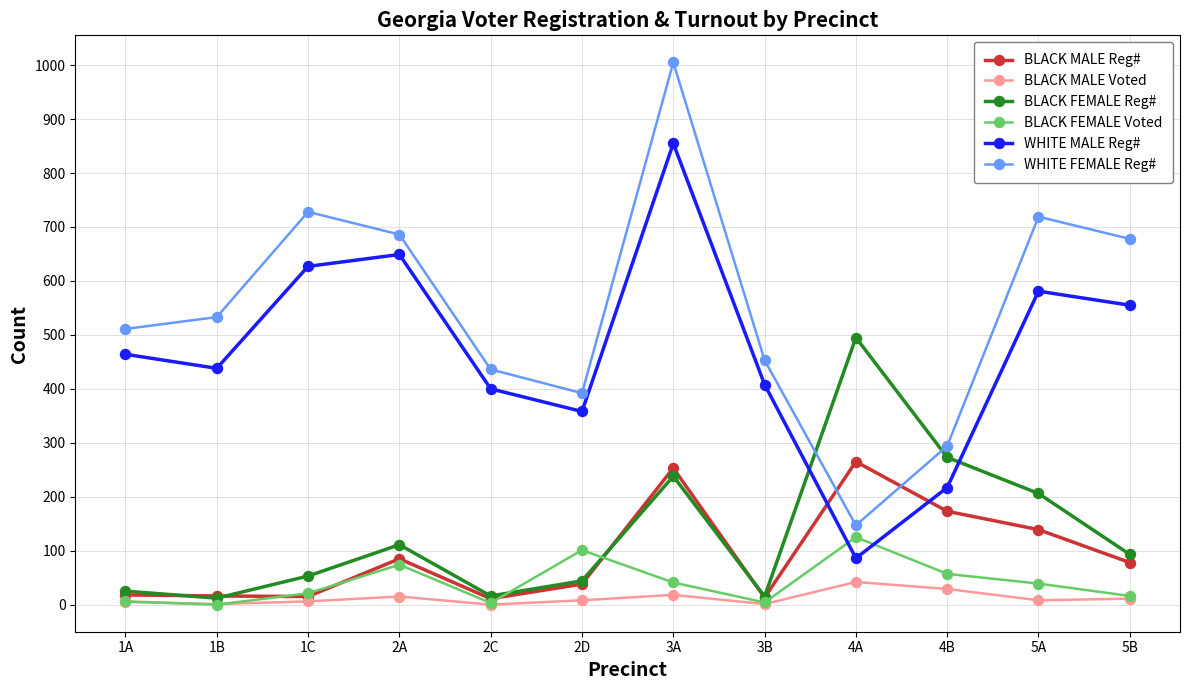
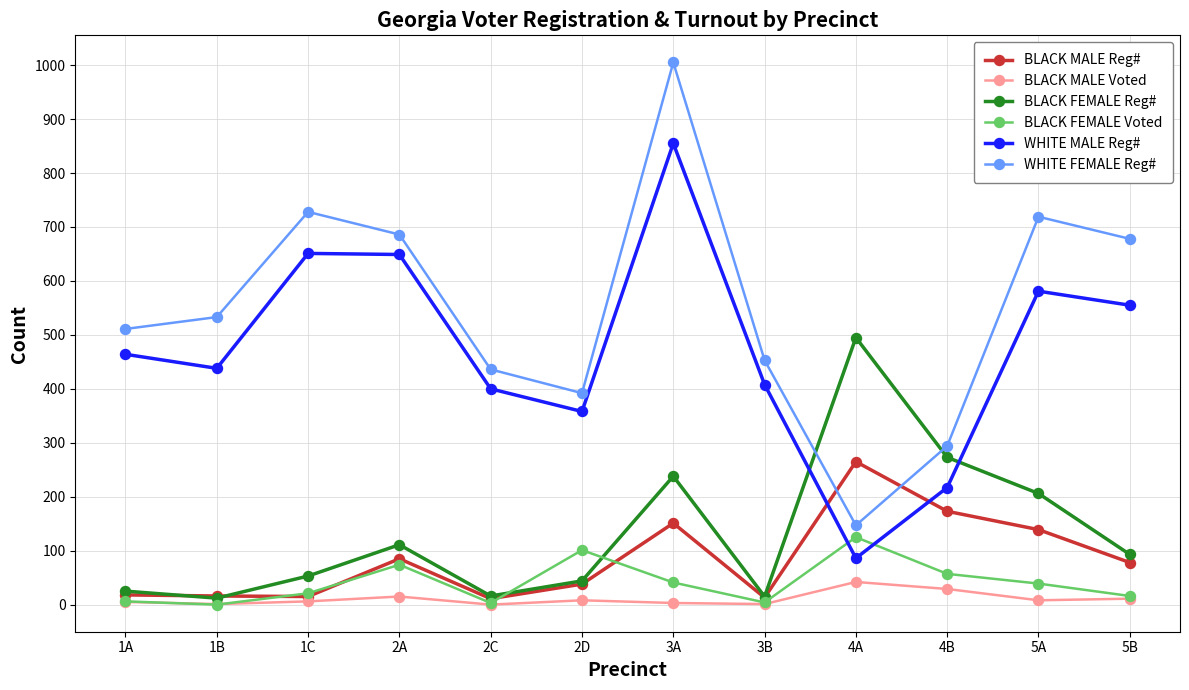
  {
    "BLACK MALE Reg#": {
      "1A": 20,
      "1C": 20,
      "2A": 90,
      "2C": 10,
      "2D": 40,
-     "3A": 250,
+     "3A": 150,
      "4A": 270,
      "4B": 170,
      "5A": 140,
      "5B": 80
    },
    "BLACK MALE Voted": {
      "1C": 10,
      "2A": 20,
      "2D": 10,
-     "3A": 20,
+     "3A": 0,
      "4A": 40,
      "4B": 30,
      "5A": 10,
      "5B": 10
    },
    "BLACK FEMALE Reg#": {
      "1A": 30,
      "1C": 50,
      "2A": 110,
      "2C": 20,
      "2D": 40,
      "3A": 240,
      "4A": 500,
      "4B": 270,
      "5A": 210,
      "5B": 90
    },
    "BLACK FEMALE Voted": {
      "1C": 20,
      "2A": 70,
      "2D": 100,
      "3A": 40,
      "4A": 130,
      "4B": 60,
      "5A": 40,
      "5B": 20
    },
    "WHITE MALE Reg#": {
      "1A": 460,
      "1B": 440,
-     "1C": 630,
+     "1C": 650,
      "2A": 650,
      "2C": 400,
      "2D": 360,
      "3A": 860,
      "3B": 410,
      "4A": 90,
      "4B": 220,
      "5A": 580,
      "5B": 560
    },
    "WHITE FEMALE Reg#": {
      "1A": 510,
      "1B": 530,
      "1C": 730,
      "2A": 690,
      "2C": 440,
      "2D": 390,
      "3A": 1010,
      "3B": 450,
      "4A": 150,
      "4B": 290,
      "5A": 720,
      "5B": 680
    }
  }
